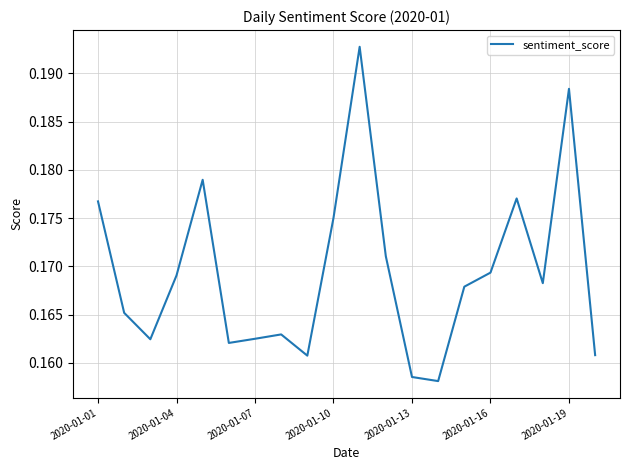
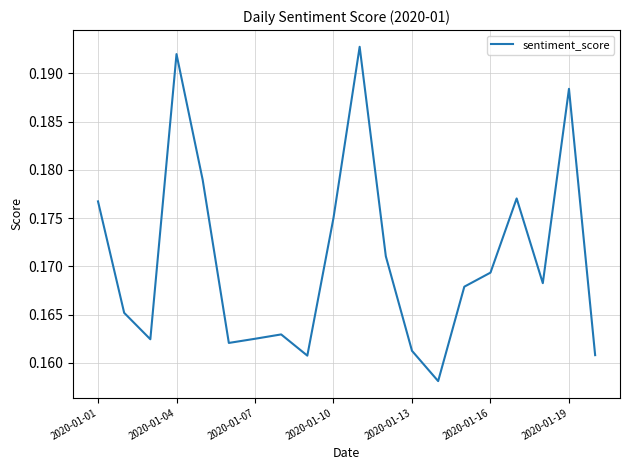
  {
    "2020-01-01": 0.177,
-   "2020-01-04": 0.169,
+   "2020-01-04": 0.192,
    "2020-01-07": 0.163,
    "2020-01-10": 0.175,
-   "2020-01-13": 0.159,
+   "2020-01-13": 0.161,
    "2020-01-16": 0.169,
    "2020-01-19": 0.188
  }
